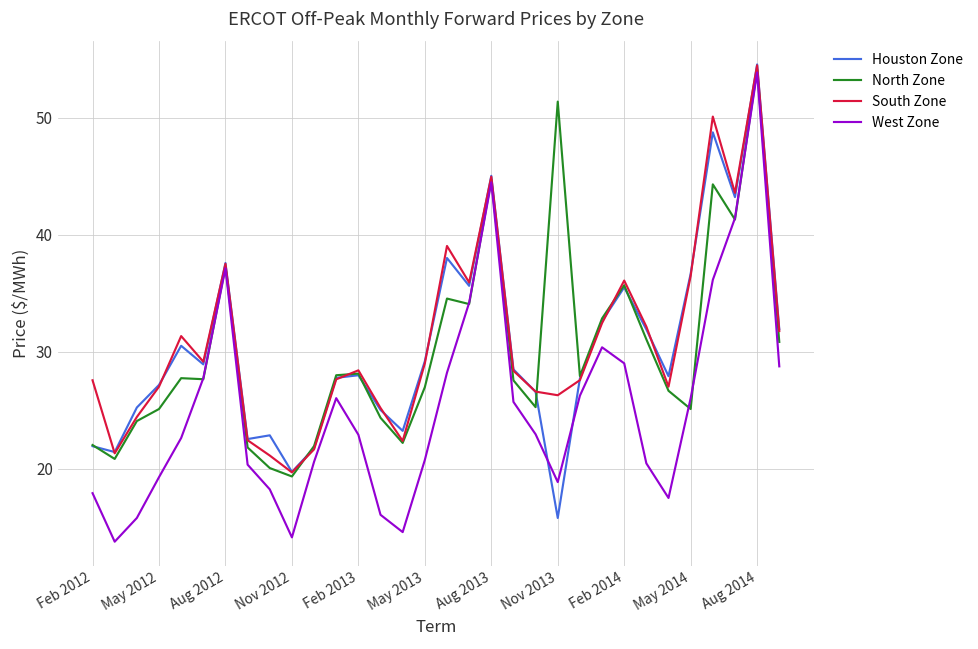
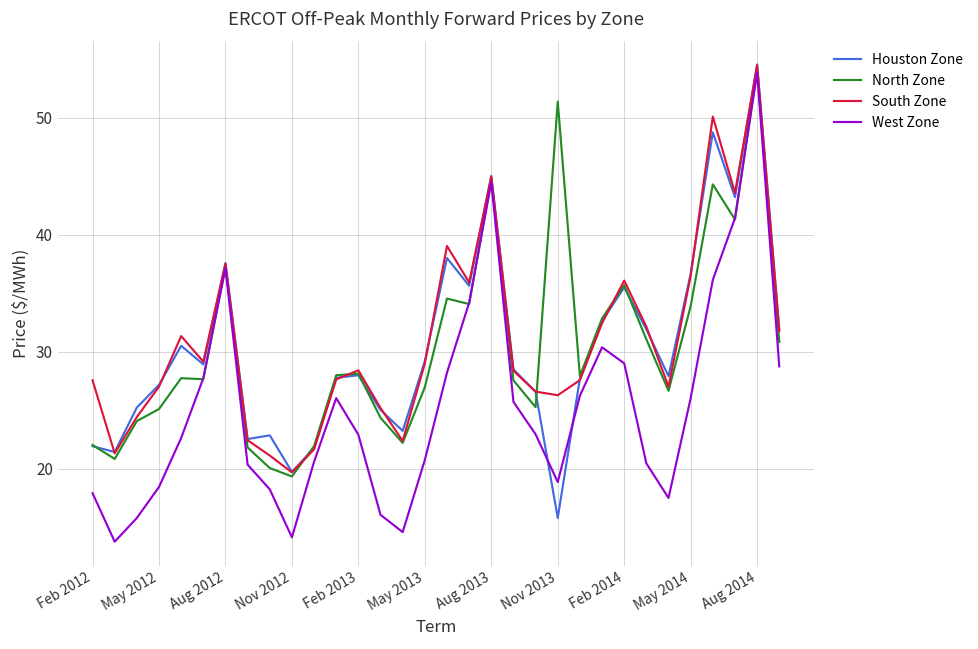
  {
    "Houston Zone": {
      "Nov 2013": 15.8
    },
    "North Zone": {
      "May 2012": 25.1,
      "Nov 2012": 19.3,
      "May 2013": 27.0,
      "Nov 2013": 51.4,
-     "May 2014": 25.1,
+     "May 2014": 33.9,
      "Aug 2014": 54.2
    },
    "South Zone": {
      "Feb 2012": 27.6,
      "Feb 2013": 28.4,
      "Nov 2013": 26.3,
      "Feb 2014": 36.1
    },
    "West Zone": {
      "Feb 2012": 17.9,
-     "May 2012": 19.3,
+     "May 2012": 18.4,
      "Nov 2012": 14.1,
      "Feb 2013": 22.9,
      "May 2013": 20.7,
      "Nov 2013": 18.9,
      "Feb 2014": 29.0,
      "May 2014": 26.0,
      "Aug 2014": 53.9
    }
  }
